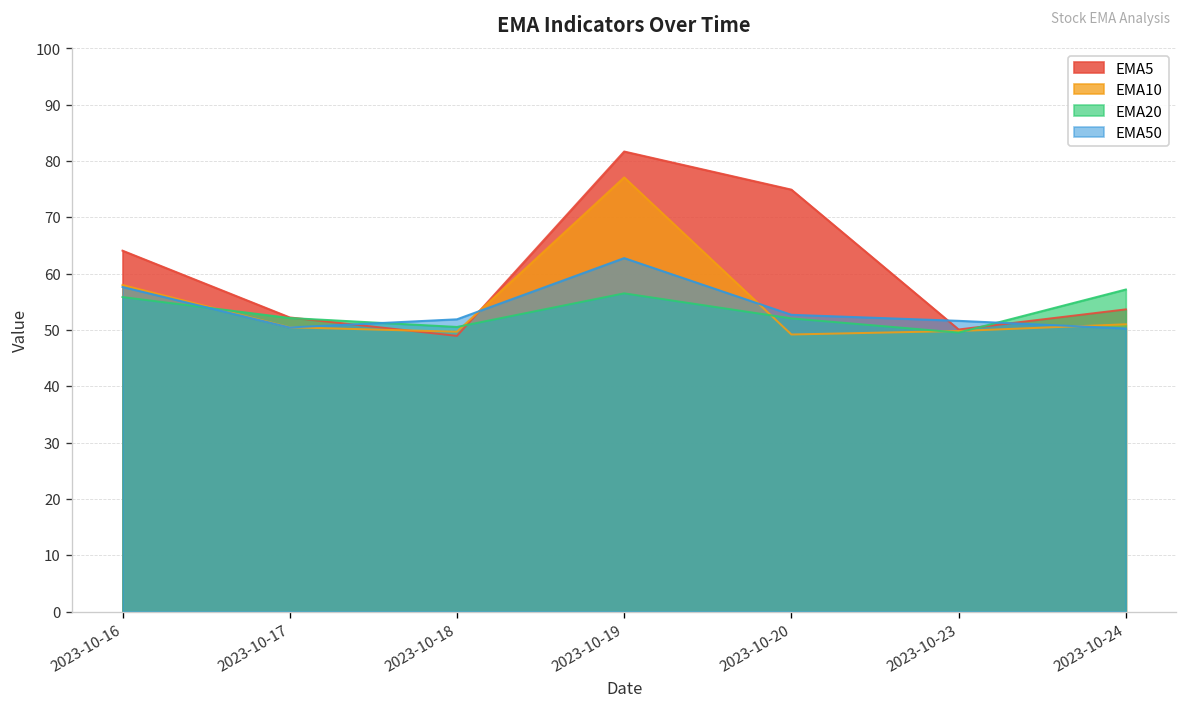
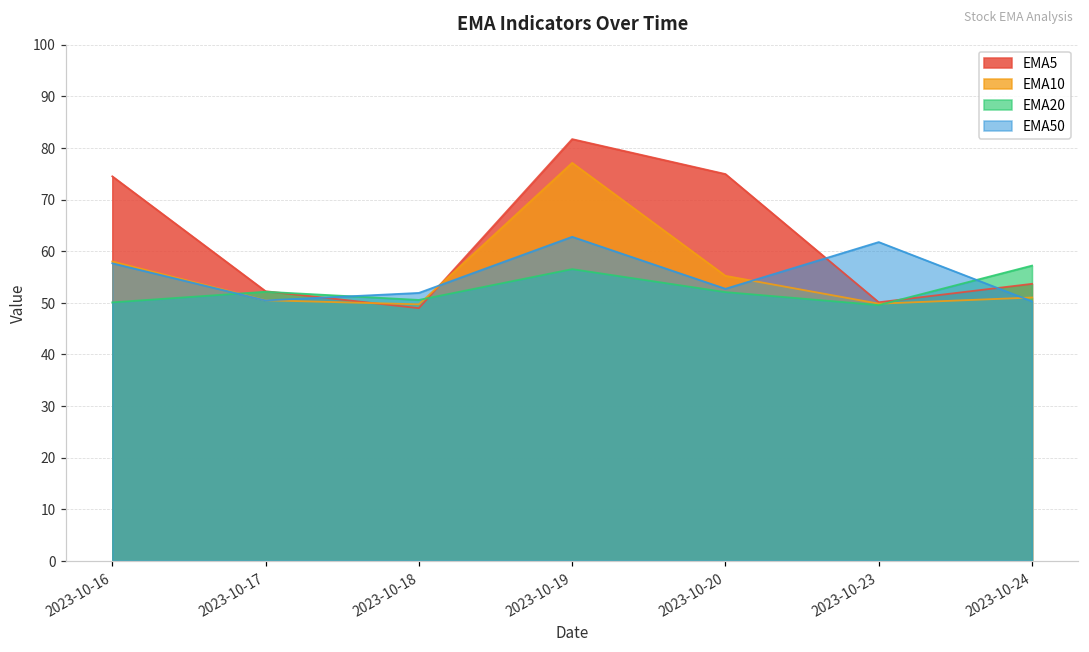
  {
    "EMA5": {
-     "2023-10-16": 64,
+     "2023-10-16": 74,
      "2023-10-18": 49,
      "2023-10-19": 82,
      "2023-10-20": 75,
      "2023-10-24": 54
    },
    "EMA10": {
      "2023-10-18": 50,
      "2023-10-19": 77,
-     "2023-10-20": 49,
+     "2023-10-20": 55,
      "2023-10-24": 51
    },
    "EMA20": {
-     "2023-10-16": 56,
+     "2023-10-16": 50,
      "2023-10-18": 51,
      "2023-10-19": 57,
      "2023-10-20": 52,
      "2023-10-24": 57
    },
    "EMA50": {
      "2023-10-18": 52,
      "2023-10-19": 63,
      "2023-10-20": 53,
-     "2023-10-23": 52,
+     "2023-10-23": 62,
      "2023-10-24": 50
    }
  }
